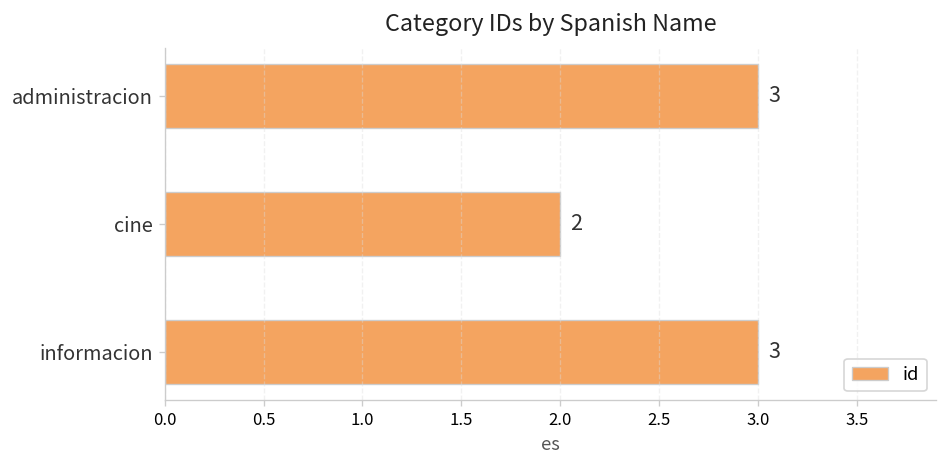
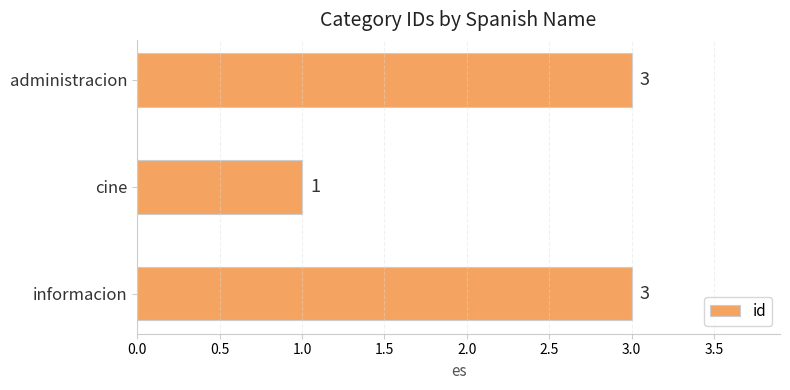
  {
    "administracion": 3,
-   "cine": 2,
+   "cine": 1,
    "informacion": 3
  }
